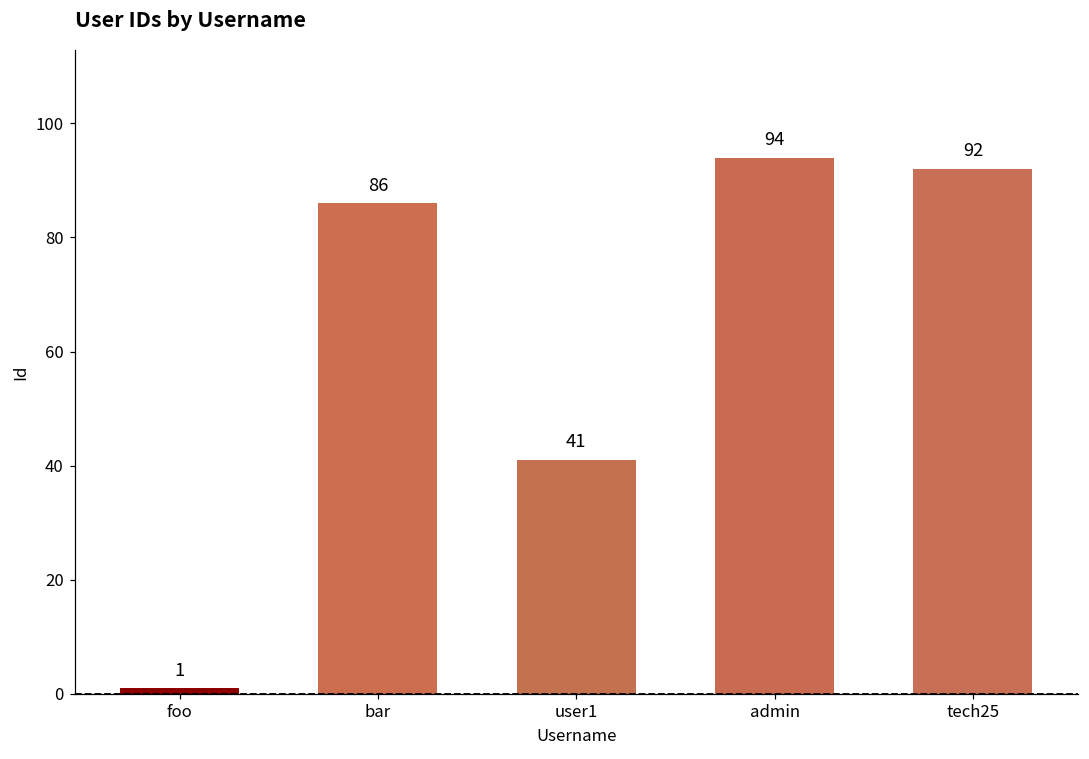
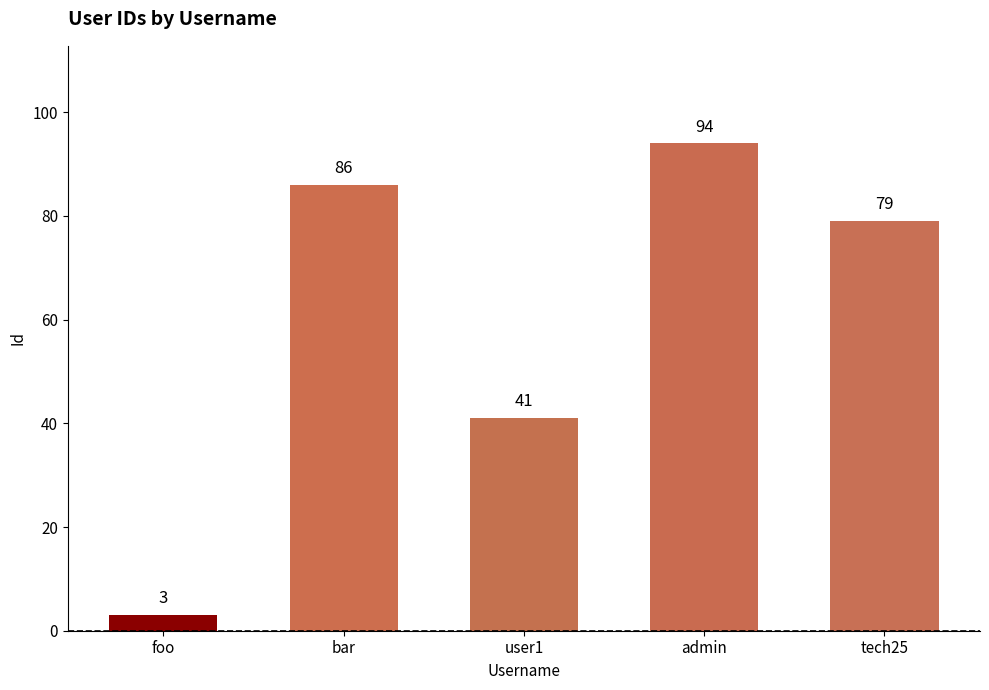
  {
-   "foo": 1,
+   "foo": 3,
    "bar": 86,
    "user1": 41,
    "admin": 94,
-   "tech25": 92
+   "tech25": 79
  }
